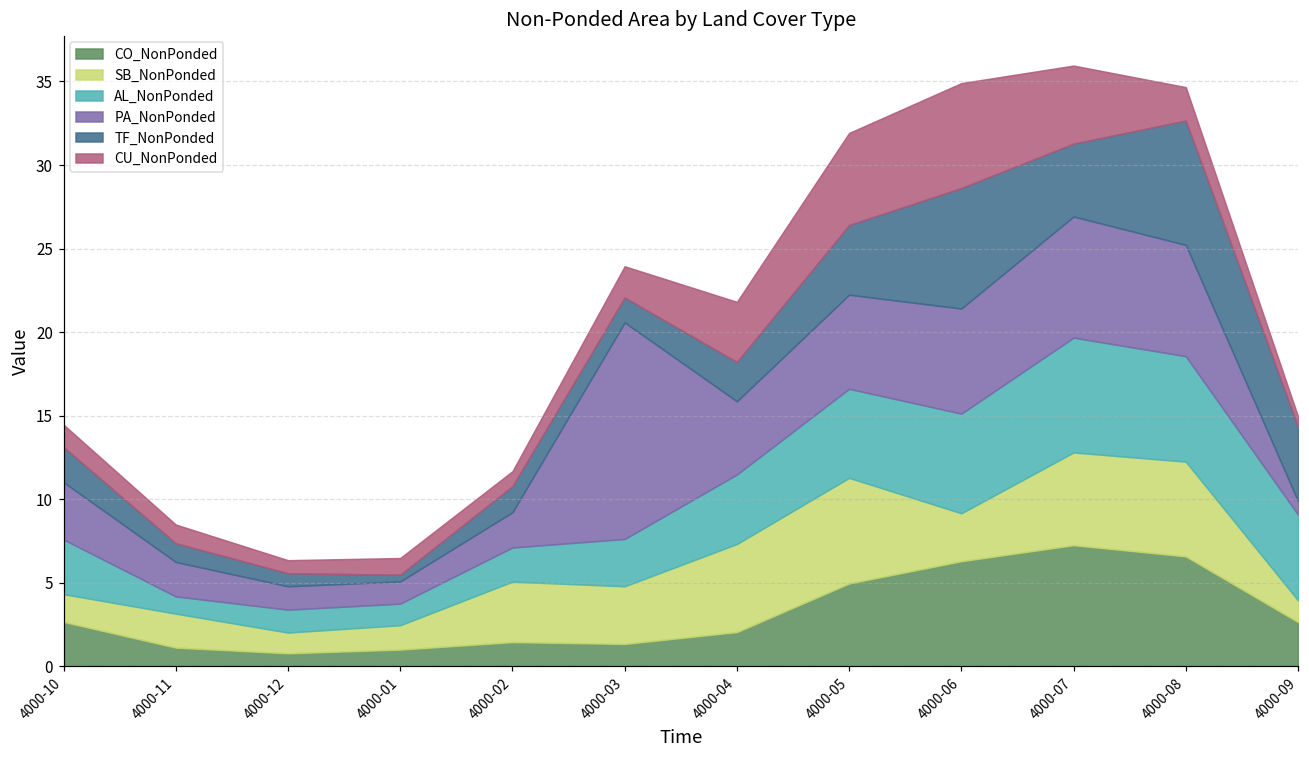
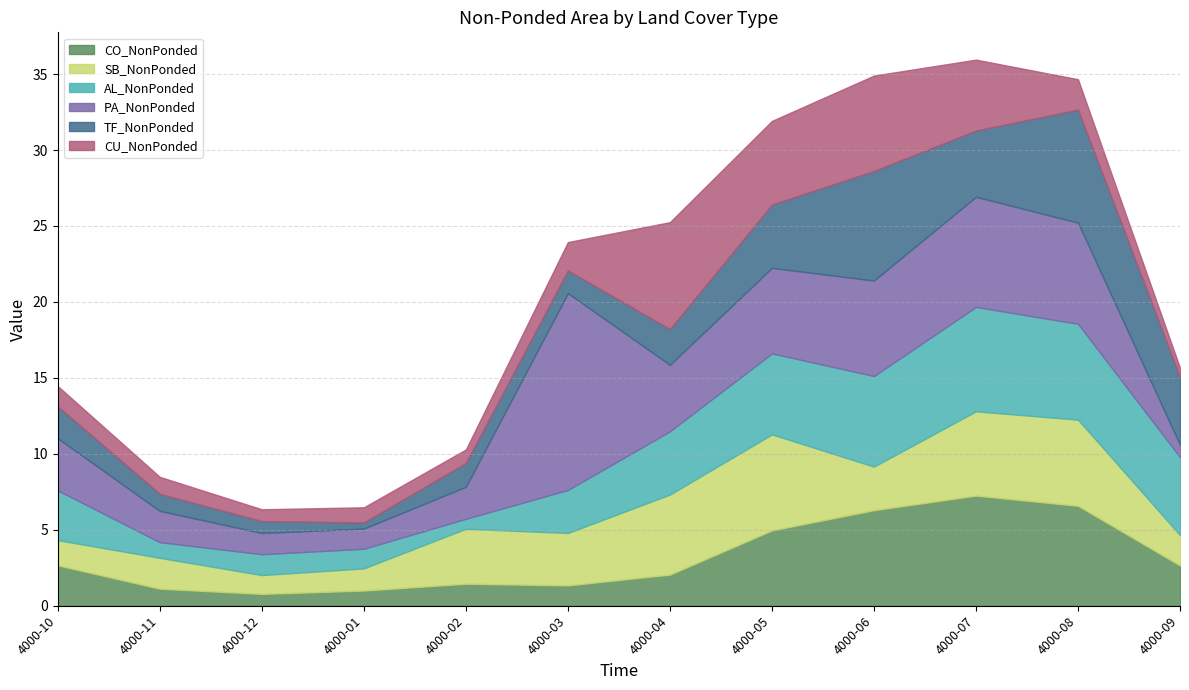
  {
    "CO_NonPonded": {
      "4000-10": 2.7,
      "4000-11": 1.1,
      "4000-12": 0.8,
      "4000-01": 1.0,
      "4000-02": 1.4,
      "4000-03": 1.3,
      "4000-04": 2.1,
      "4000-05": 5.0,
      "4000-06": 6.3,
      "4000-07": 7.3,
      "4000-08": 6.6,
      "4000-09": 2.7
    },
    "SB_NonPonded": {
      "4000-10": 1.7,
      "4000-11": 2.0,
      "4000-12": 1.2,
      "4000-01": 1.5,
      "4000-02": 3.6,
      "4000-03": 3.5,
      "4000-04": 5.3,
      "4000-05": 6.3,
      "4000-06": 2.9,
      "4000-07": 5.6,
      "4000-08": 5.7,
-     "4000-09": 1.3
+     "4000-09": 2.0
    },
    "AL_NonPonded": {
      "4000-10": 3.3,
      "4000-11": 1.0,
      "4000-12": 1.4,
      "4000-01": 1.3,
-     "4000-02": 2.0,
+     "4000-02": 0.7,
      "4000-03": 2.8,
      "4000-04": 4.2,
      "4000-05": 5.3,
      "4000-06": 6.0,
      "4000-07": 6.9,
      "4000-08": 6.3,
      "4000-09": 5.1
    },
    "PA_NonPonded": {
      "4000-10": 3.4,
      "4000-11": 2.1,
      "4000-12": 1.4,
      "4000-01": 1.3,
      "4000-02": 2.1,
      "4000-03": 13.0,
      "4000-04": 4.4,
      "4000-05": 5.6,
      "4000-06": 6.3,
      "4000-07": 7.3,
      "4000-08": 6.7,
      "4000-09": 0.8
    },
    "TF_NonPonded": {
      "4000-10": 2.1,
      "4000-11": 1.1,
      "4000-12": 0.8,
      "4000-01": 0.4,
      "4000-02": 1.6,
      "4000-03": 1.5,
      "4000-04": 2.4,
      "4000-05": 4.2,
      "4000-06": 7.2,
      "4000-07": 4.4,
      "4000-08": 7.4,
      "4000-09": 4.5
    },
    "CU_NonPonded": {
      "4000-10": 1.3,
      "4000-11": 1.1,
      "4000-12": 0.8,
      "4000-01": 1.0,
      "4000-02": 0.9,
      "4000-03": 1.9,
-     "4000-04": 3.6,
+     "4000-04": 7.0,
      "4000-05": 5.5,
      "4000-06": 6.3,
      "4000-07": 4.7,
      "4000-08": 2.0,
      "4000-09": 0.6
    }
  }
